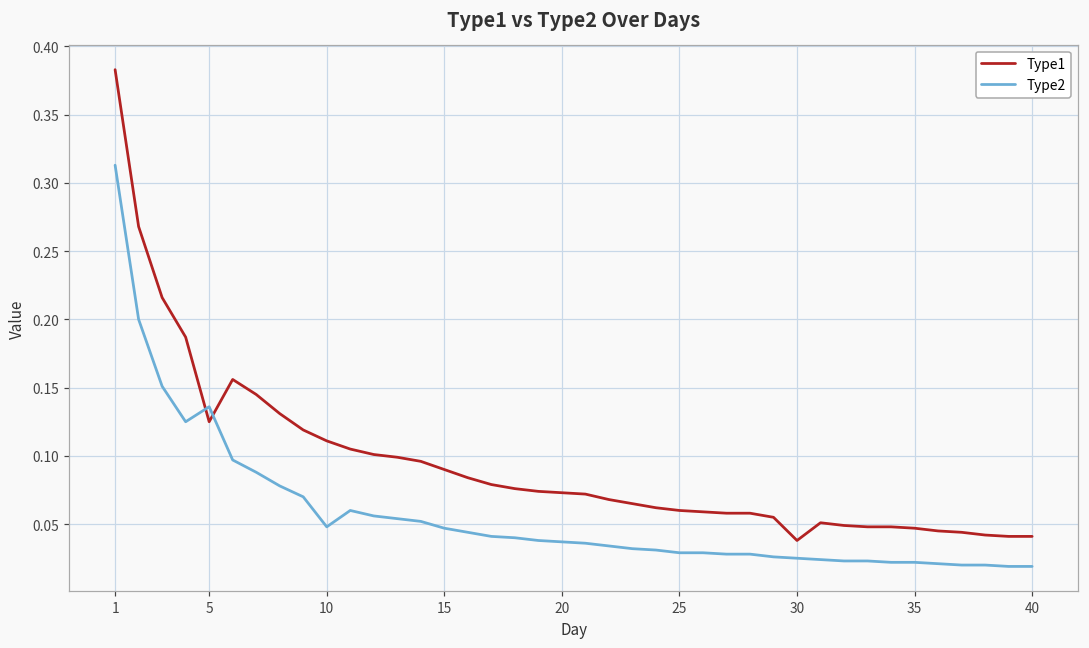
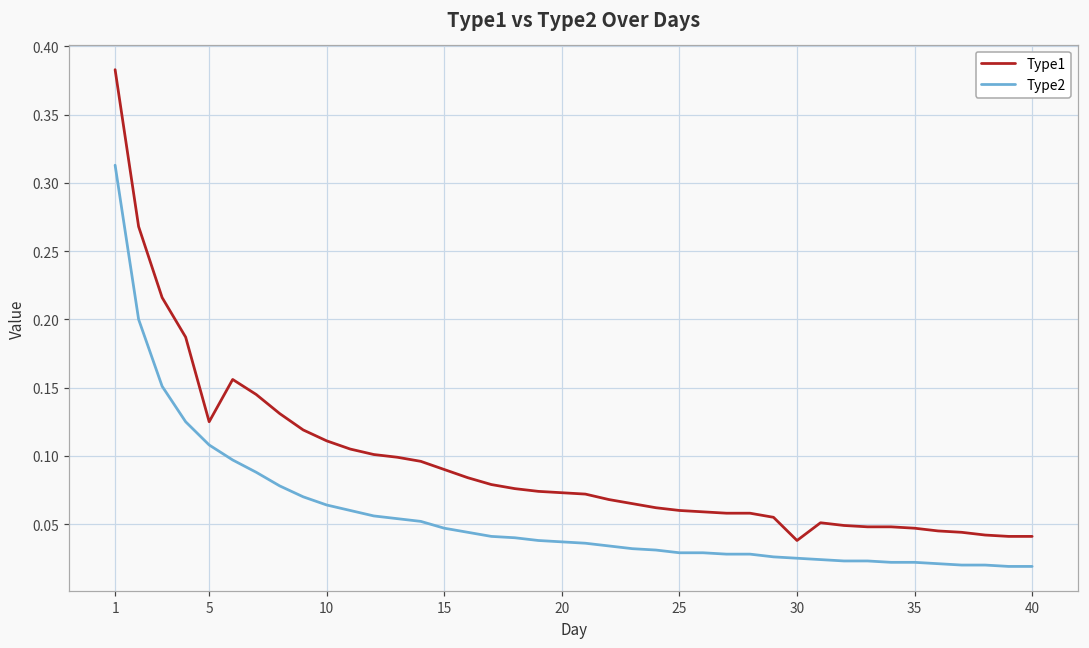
  {
    "Type1": {
      "1": 0.383,
      "5": 0.125,
      "10": 0.111,
      "15": 0.090,
      "20": 0.073,
      "25": 0.060,
      "30": 0.038,
      "35": 0.047,
      "40": 0.041
    },
    "Type2": {
      "1": 0.313,
-     "5": 0.136,
-     "10": 0.048,
+     "5": 0.108,
+     "10": 0.064,
      "15": 0.047,
      "20": 0.037,
      "25": 0.029,
      "30": 0.025,
      "35": 0.022,
      "40": 0.019
    }
  }
